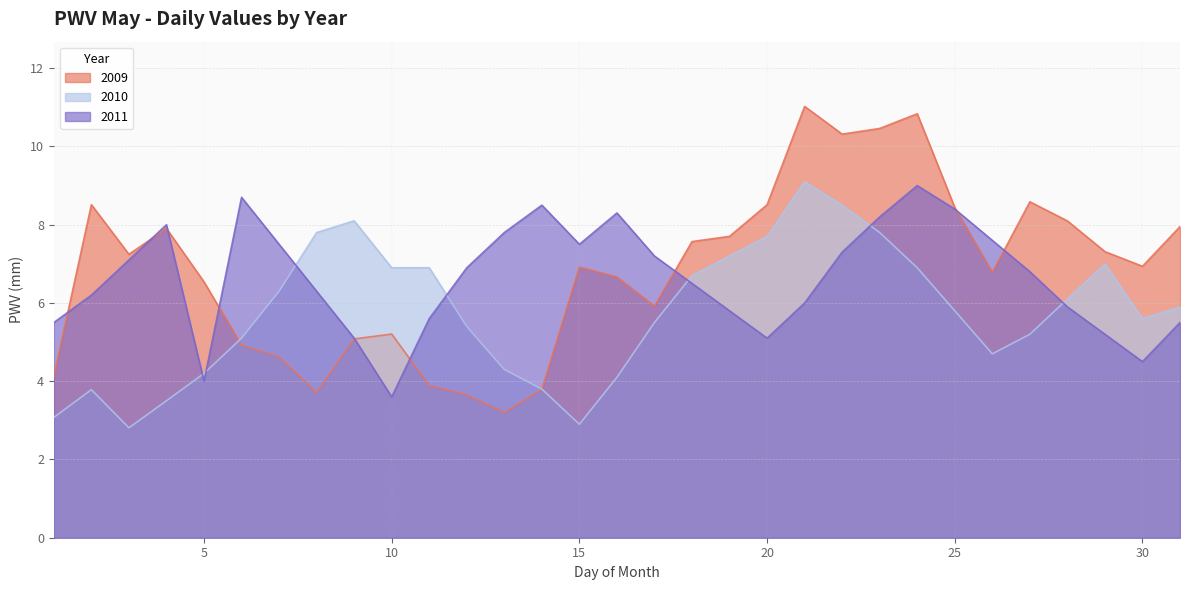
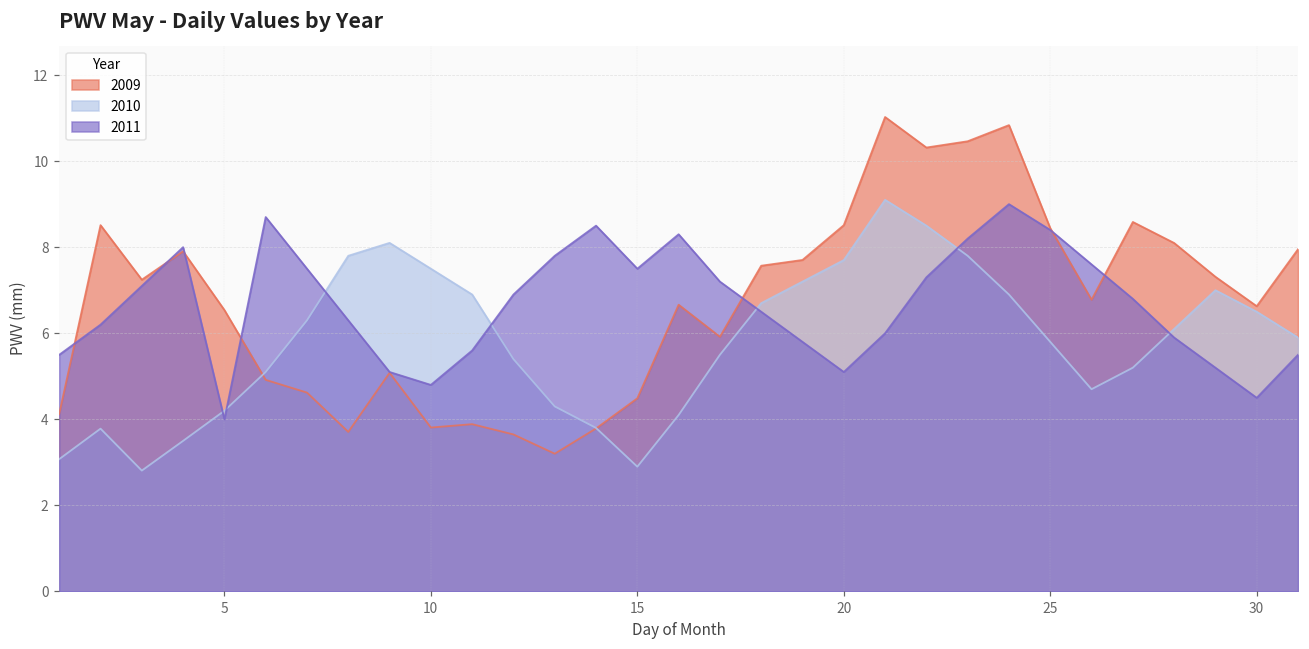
  {
    "2009": {
      "5": 6.5,
-     "10": 5.2,
-     "15": 6.9,
+     "10": 3.8,
+     "15": 4.5,
      "20": 8.5,
-     "30": 6.9
+     "30": 6.6
    },
    "2010": {
      "5": 4.2,
-     "10": 6.9,
+     "10": 7.5,
      "15": 2.9,
      "20": 7.7,
      "25": 5.8,
-     "30": 5.6
+     "30": 6.5
    },
    "2011": {
      "5": 4.0,
-     "10": 3.6,
+     "10": 4.8,
      "15": 7.5,
      "20": 5.1,
      "30": 4.5
    }
  }
